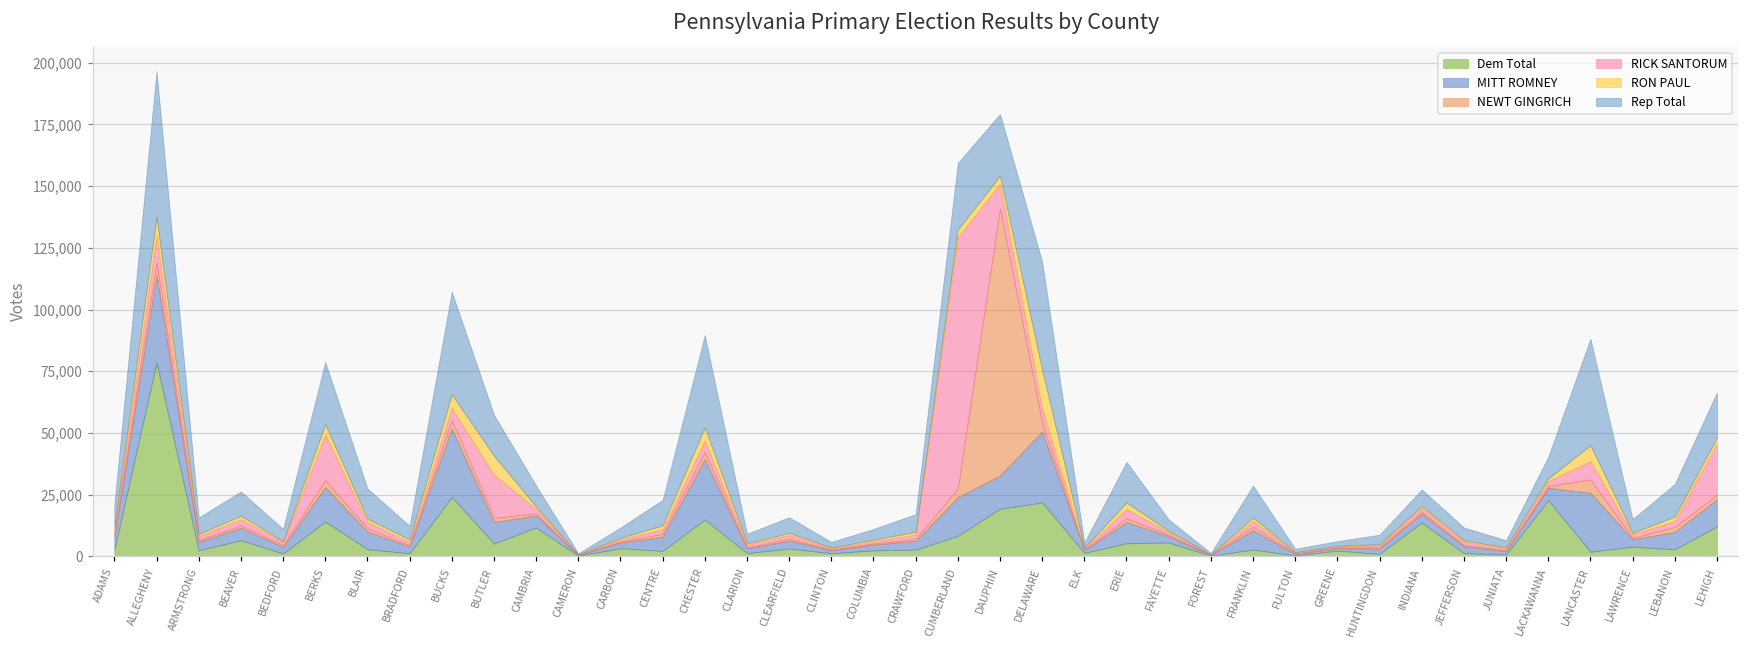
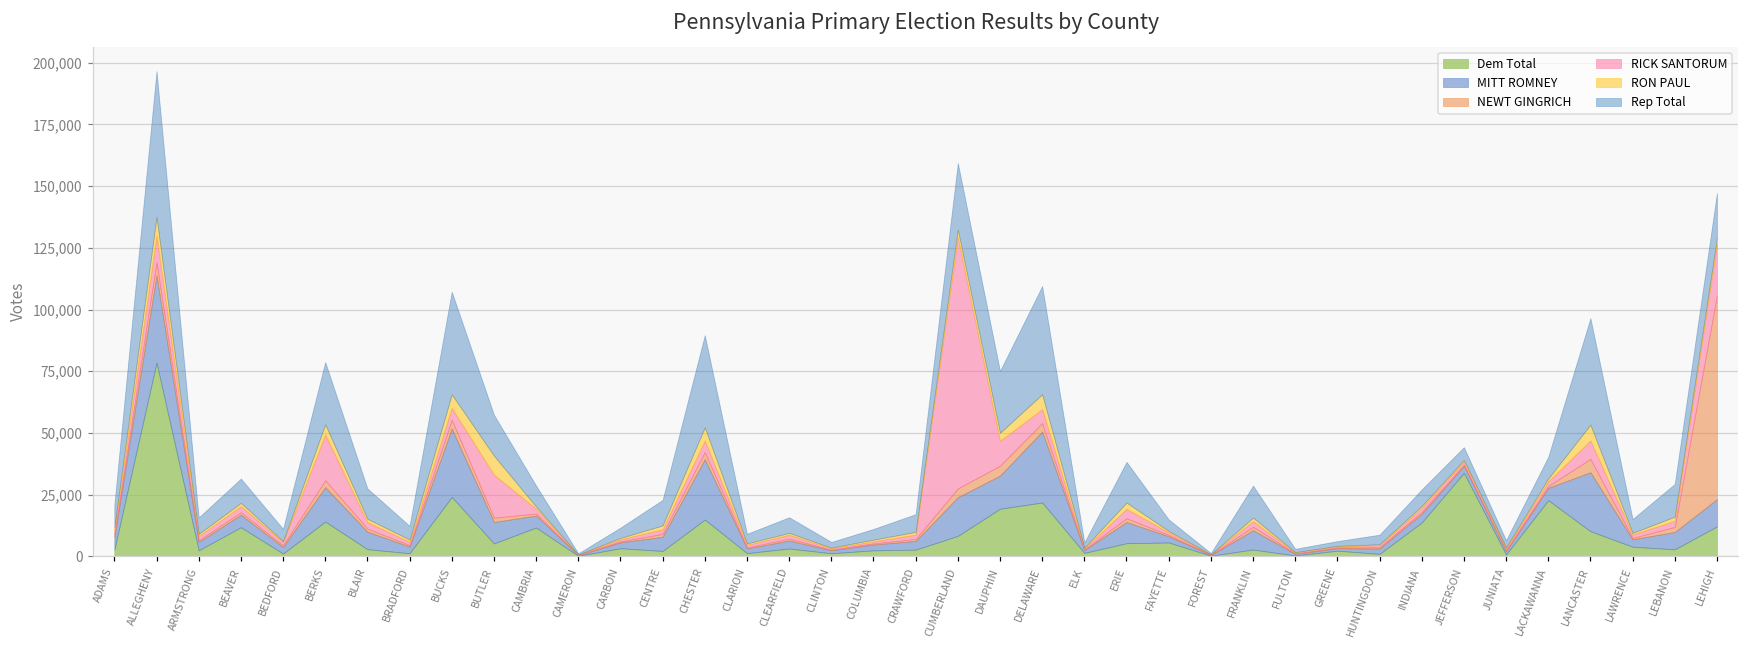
  {
    "Dem Total": {
      "ADAMS": "3,000",
      "ALLEGHENY": "78,000",
      "ARMSTRONG": "2,000",
-     "BEAVER": "7,000",
+     "BEAVER": "12,000",
      "BERKS": "14,000",
      "BLAIR": "3,000",
      "BRADFORD": "1,000",
      "BUCKS": "24,000",
      "BUTLER": "5,000",
      "CAMBRIA": "12,000",
      "CARBON": "3,000",
      "CENTRE": "2,000",
      "CHESTER": "15,000",
      "CLARION": "1,000",
      "CLEARFIELD": "3,000",
      "CLINTON": "1,000",
      "COLUMBIA": "2,000",
      "CRAWFORD": "3,000",
      "CUMBERLAND": "8,000",
      "DAUPHIN": "19,000",
      "DELAWARE": "22,000",
      "ELK": "1,000",
      "ERIE": "5,000",
      "FAYETTE": "6,000",
      "FRANKLIN": "3,000",
      "INDIANA": "14,000",
-     "JEFFERSON": "1,000",
+     "JEFFERSON": "34,000",
      "LACKAWANNA": "23,000",
-     "LANCASTER": "2,000",
+     "LANCASTER": "10,000",
      "LAWRENCE": "4,000",
      "LEBANON": "3,000",
      "LEHIGH": "12,000"
    },
    "NEWT GINGRICH": {
      "ALLEGHENY": "5,000",
      "BERKS": "3,000",
      "BLAIR": "1,000",
      "BUCKS": "4,000",
      "BUTLER": "2,000",
      "CENTRE": "1,000",
      "CHESTER": "3,000",
      "CUMBERLAND": "4,000",
-     "DAUPHIN": "108,000",
+     "DAUPHIN": "4,000",
      "DELAWARE": "3,000",
      "ERIE": "2,000",
      "FRANKLIN": "1,000",
      "LANCASTER": "5,000",
      "LEBANON": "2,000",
-     "LEHIGH": "2,000"
+     "LEHIGH": "83,000"
    },
    "RICK SANTORUM": {
      "ADAMS": "2,000",
      "ALLEGHENY": "11,000",
      "BEAVER": "2,000",
      "BERKS": "19,000",
      "BLAIR": "3,000",
      "BUCKS": "5,000",
      "BUTLER": "17,000",
      "CENTRE": "2,000",
      "CHESTER": "5,000",
      "CUMBERLAND": "102,000",
      "DAUPHIN": "10,000",
      "DELAWARE": "6,000",
      "ERIE": "4,000",
      "FRANKLIN": "2,000",
      "LACKAWANNA": "2,000",
      "LANCASTER": "7,000",
      "LEBANON": "2,000",
      "LEHIGH": "21,000"
    },
    "RON PAUL": {
      "ADAMS": "1,000",
      "ALLEGHENY": "8,000",
      "BEAVER": "1,000",
      "BERKS": "4,000",
      "BLAIR": "1,000",
      "BUCKS": "6,000",
      "BUTLER": "8,000",
      "CENTRE": "2,000",
      "CHESTER": "5,000",
      "CUMBERLAND": "3,000",
      "DAUPHIN": "3,000",
-     "DELAWARE": "16,000",
+     "DELAWARE": "6,000",
      "ERIE": "3,000",
      "FRANKLIN": "1,000",
      "LACKAWANNA": "1,000",
      "LANCASTER": "6,000",
      "LEBANON": "2,000",
      "LEHIGH": "2,000"
    }
  }
